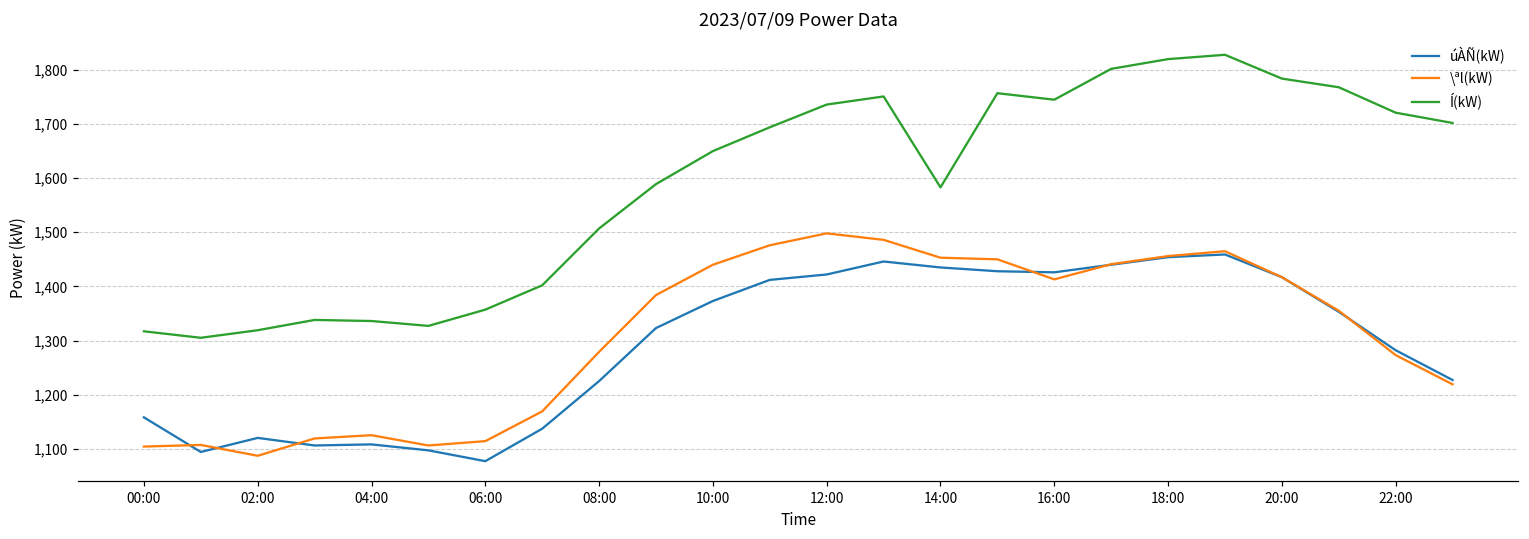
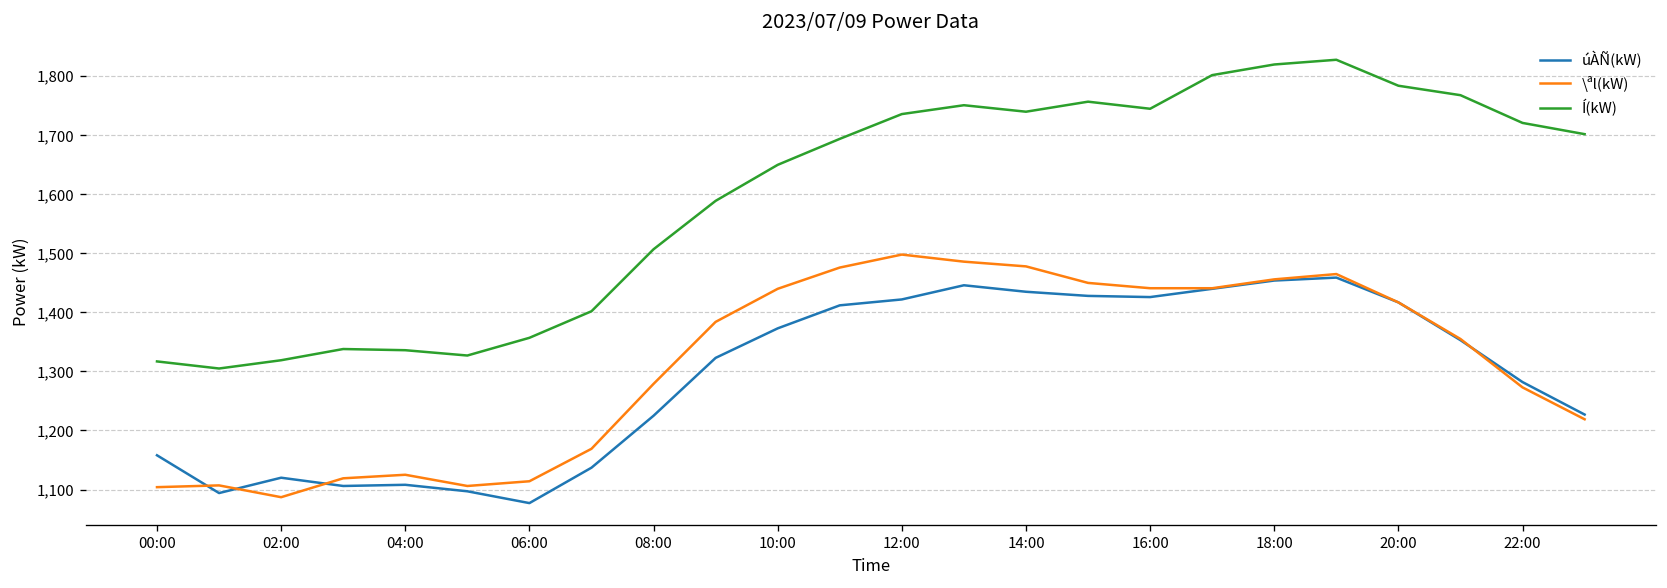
  {
    "úÀÑ(kW)": {
      "00:00": "1,160",
      "02:00": "1,120",
      "04:00": "1,110",
      "06:00": "1,080",
      "08:00": "1,230",
      "10:00": "1,370",
      "12:00": "1,420",
      "14:00": "1,440",
      "16:00": "1,430",
      "22:00": "1,280"
    },
    "\\ªl(kW)": {
      "00:00": "1,100",
      "02:00": "1,090",
      "04:00": "1,130",
      "06:00": "1,110",
      "08:00": "1,280",
      "10:00": "1,440",
      "12:00": "1,500",
-     "14:00": "1,450",
-     "16:00": "1,410",
+     "14:00": "1,480",
+     "16:00": "1,440",
      "22:00": "1,270"
    },
    "Í(kW)": {
      "00:00": "1,320",
      "02:00": "1,320",
      "04:00": "1,340",
      "06:00": "1,360",
      "08:00": "1,510",
      "10:00": "1,650",
      "12:00": "1,740",
-     "14:00": "1,580",
+     "14:00": "1,740",
      "16:00": "1,750",
      "18:00": "1,820",
      "20:00": "1,780",
      "22:00": "1,720"
    }
  }
